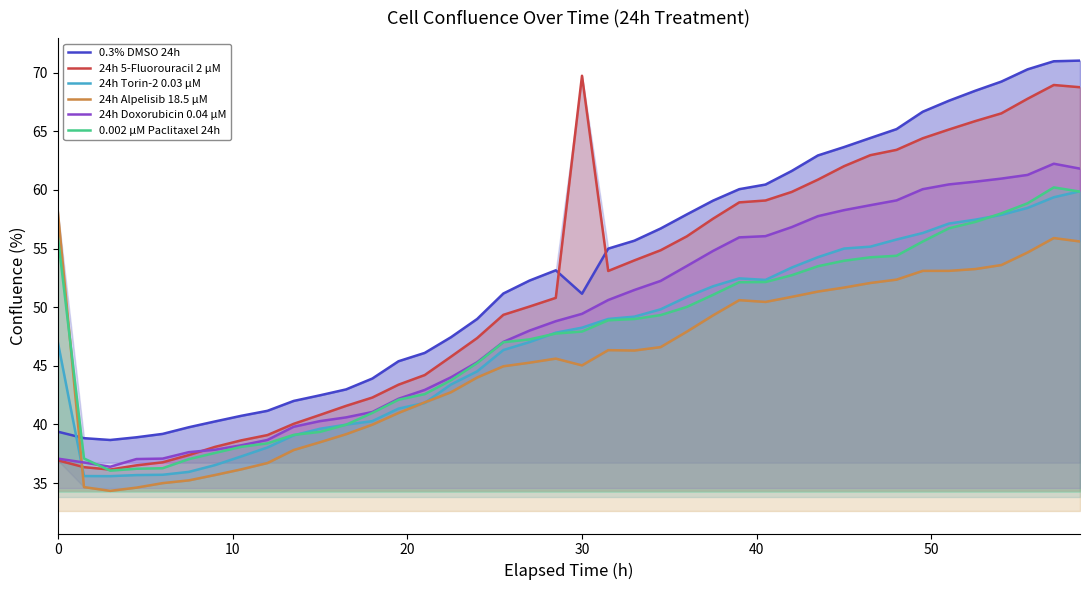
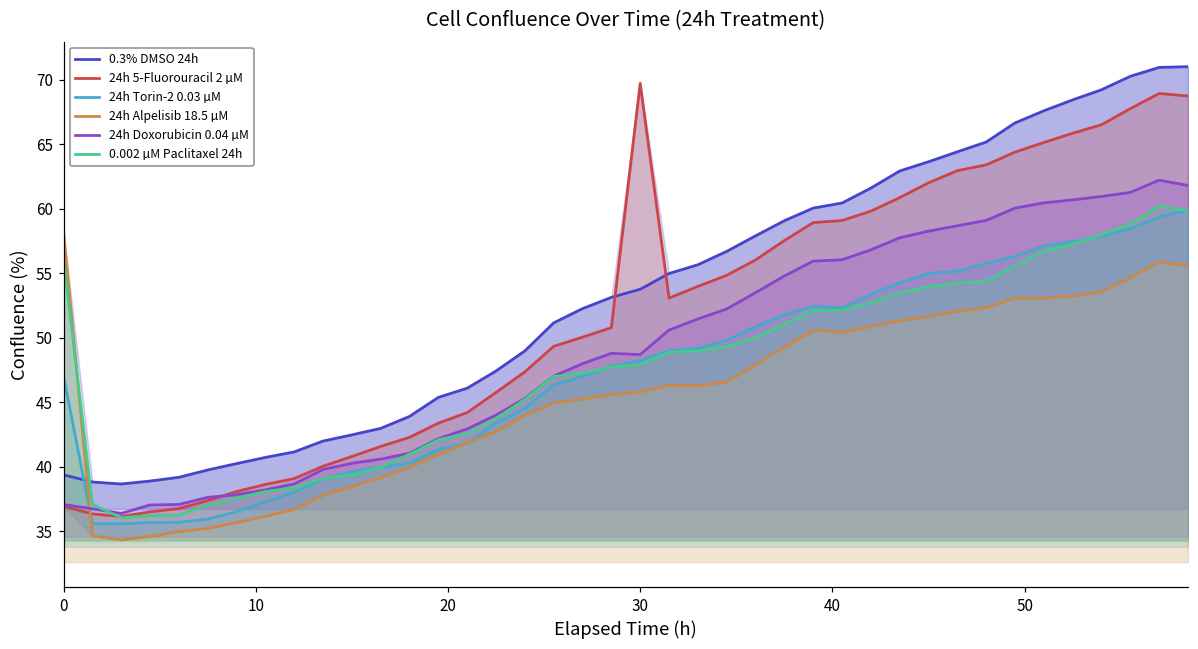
  {
    "0.3% DMSO 24h": {
      "0": 39.4,
-     "30": 51.1
+     "30": 53.8
    },
    "24h Torin-2 0.03 µM": {
      "0": 47.0,
      "30": 48.3
    },
    "24h Alpelisib 18.5 µM": {
-     "30": 45.0
+     "30": 45.8
    },
    "24h Doxorubicin 0.04 µM": {
-     "30": 49.4
+     "30": 48.7
    },
    "0.002 µM Paclitaxel 24h": {
      "0": 56.1,
      "30": 47.9
    }
  }
